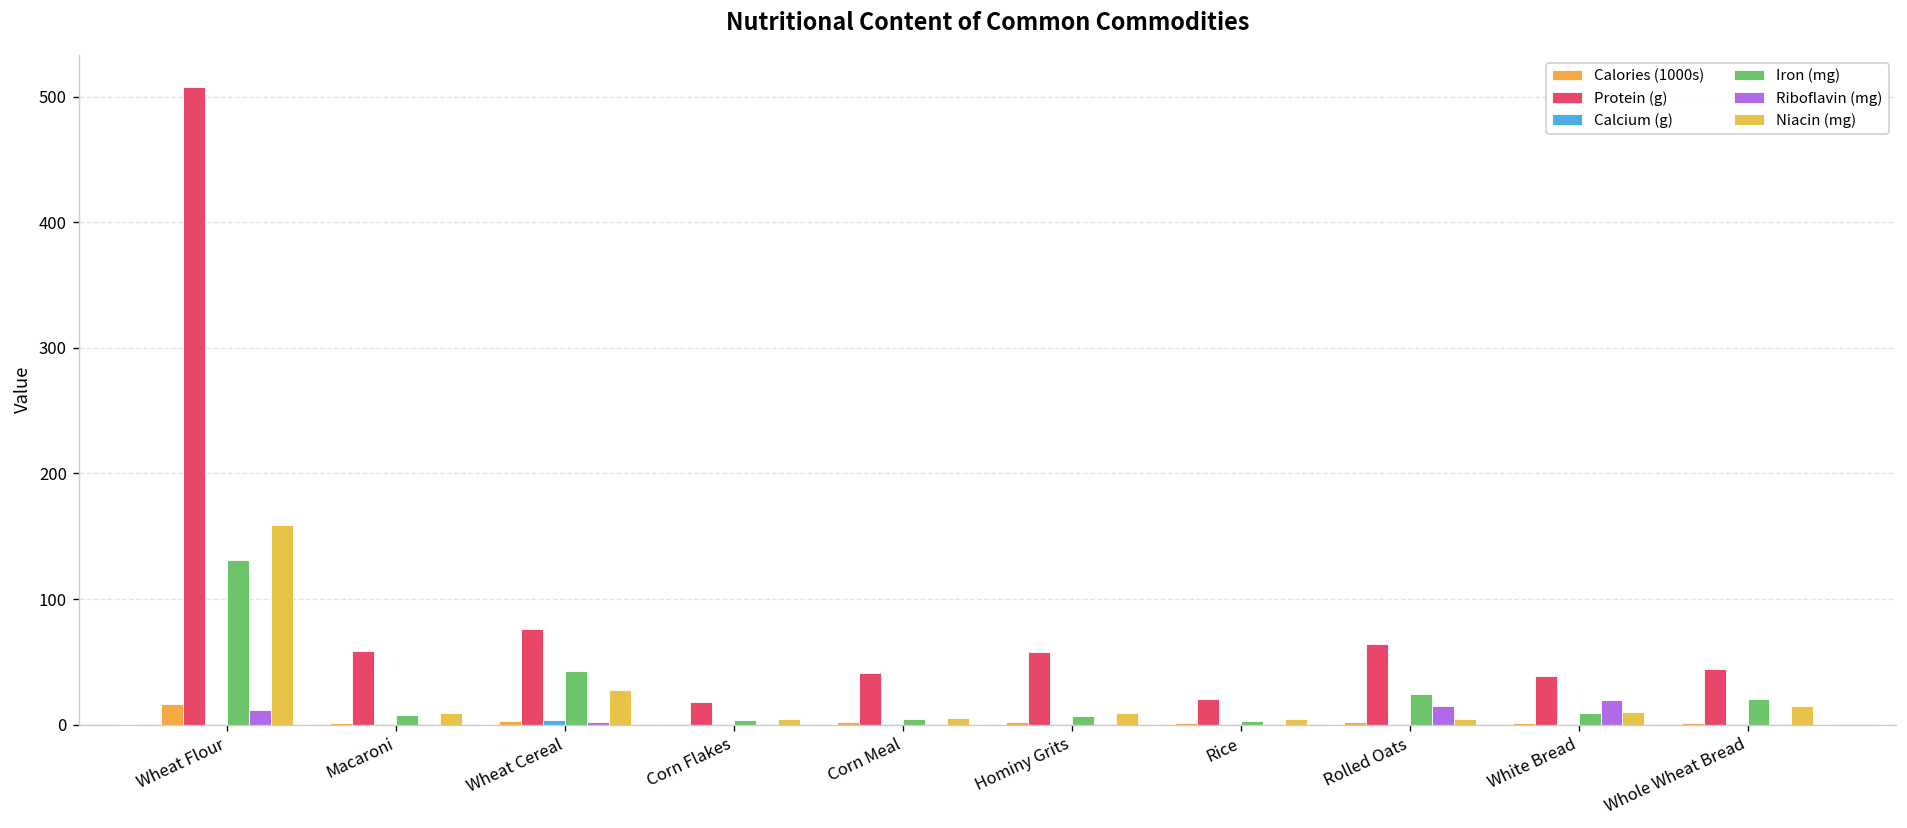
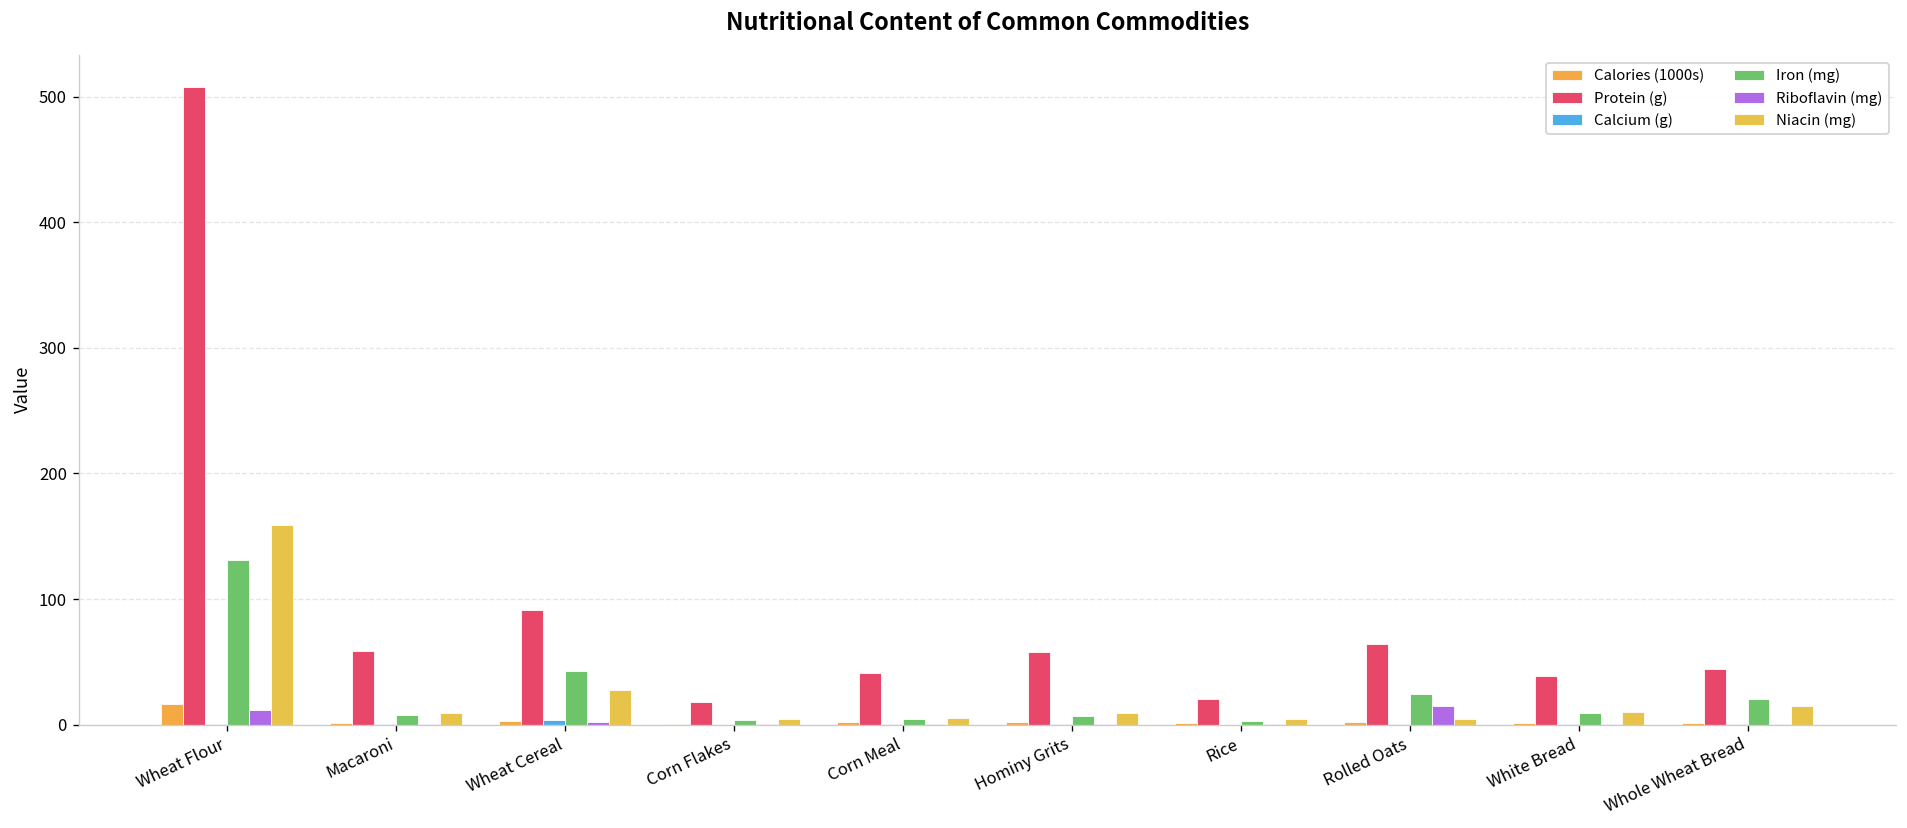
  {
    "Protein (g)": {
      "Wheat Flour": 508,
      "Macaroni": 59,
-     "Wheat Cereal": 76,
+     "Wheat Cereal": 91,
      "Corn Flakes": 18,
      "Corn Meal": 41,
      "Hominy Grits": 58,
      "Rice": 21,
      "Rolled Oats": 64,
      "White Bread": 39,
      "Whole Wheat Bread": 44
    },
    "Calcium (g)": {
      "Wheat Cereal": 3
    },
    "Iron (mg)": {
      "Wheat Flour": 131,
      "Macaroni": 8,
      "Wheat Cereal": 42,
      "Corn Flakes": 4,
      "Corn Meal": 5,
      "Hominy Grits": 7,
      "Rice": 3,
      "Rolled Oats": 24,
      "White Bread": 9,
      "Whole Wheat Bread": 21
    },
    "Riboflavin (mg)": {
      "Wheat Flour": 12,
      "Rolled Oats": 15,
-     "White Bread": 19
+     "White Bread": 1
    }
  }
